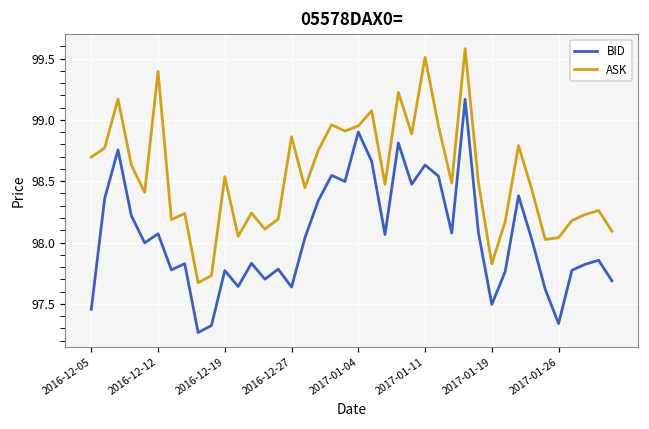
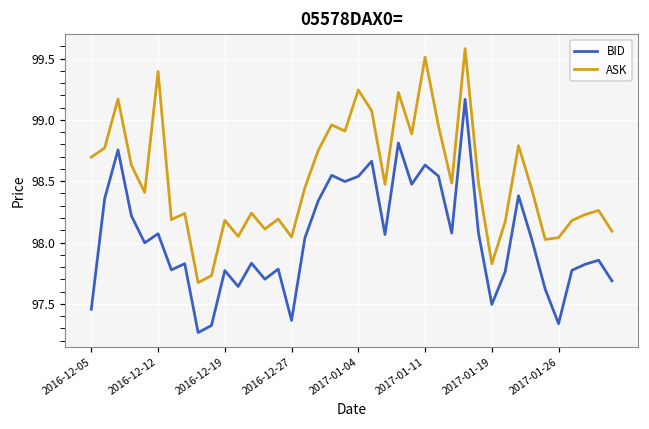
  {
    "BID": {
      "2016-12-05": 97.45,
      "2016-12-12": 98.07,
      "2016-12-19": 97.77,
-     "2016-12-27": 97.64,
-     "2017-01-04": 98.90,
+     "2016-12-27": 97.36,
+     "2017-01-04": 98.54,
      "2017-01-11": 98.63,
      "2017-01-19": 97.49,
      "2017-01-26": 97.34
    },
    "ASK": {
      "2016-12-05": 98.70,
      "2016-12-12": 99.40,
-     "2016-12-19": 98.54,
-     "2016-12-27": 98.86,
-     "2017-01-04": 98.95,
+     "2016-12-19": 98.18,
+     "2016-12-27": 98.04,
+     "2017-01-04": 99.24,
      "2017-01-11": 99.51,
      "2017-01-19": 97.83,
      "2017-01-26": 98.04
    }
  }
